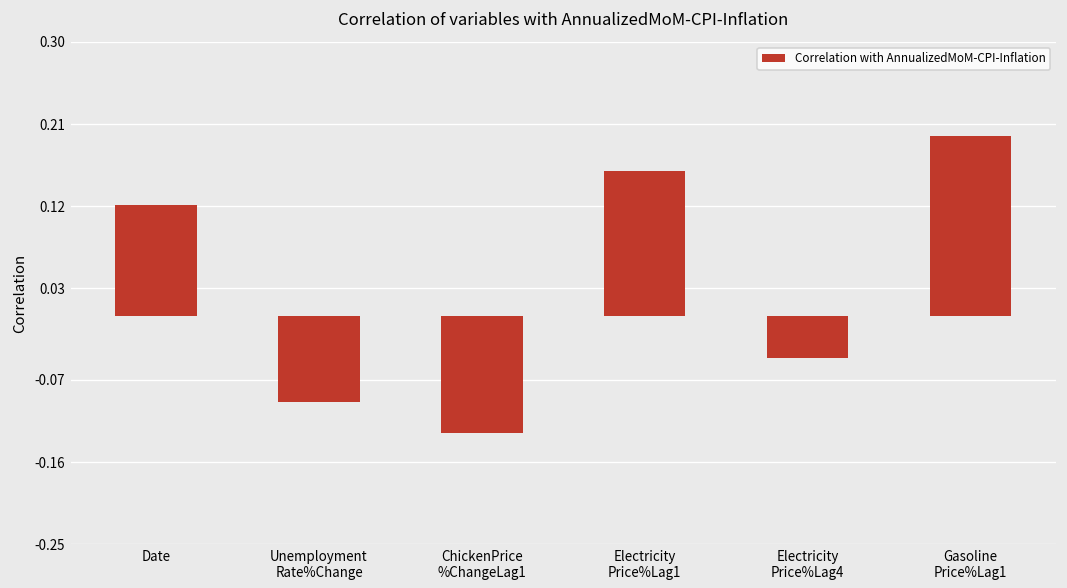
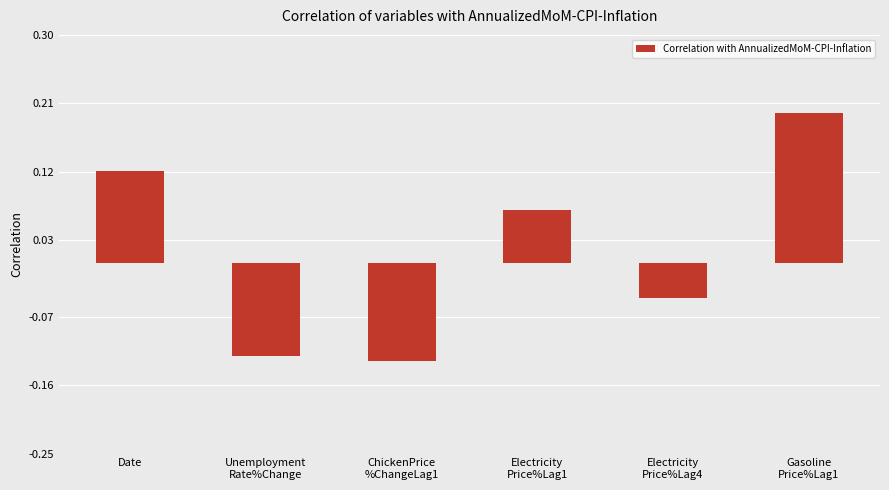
  {
    "Date": 0.12,
-   "Unemployment Rate%Change": -0.09,
+   "Unemployment Rate%Change": -0.12,
    "ChickenPrice %ChangeLag1": -0.13,
-   "Electricity Price%Lag1": 0.16,
+   "Electricity Price%Lag1": 0.07,
    "Electricity Price%Lag4": -0.05,
    "Gasoline Price%Lag1": 0.20
  }
